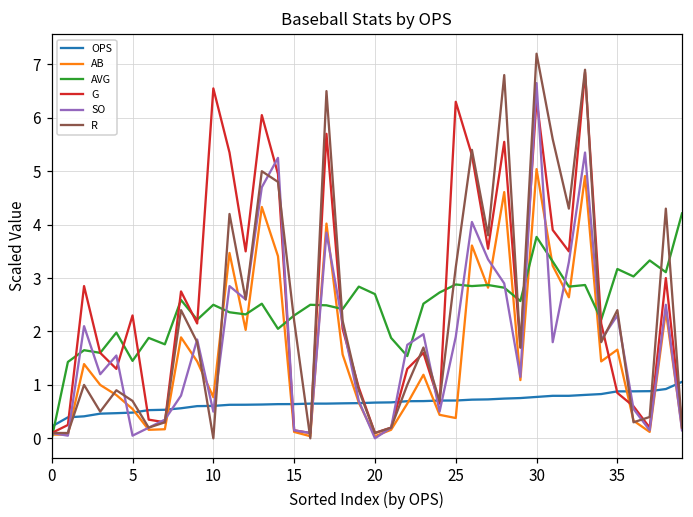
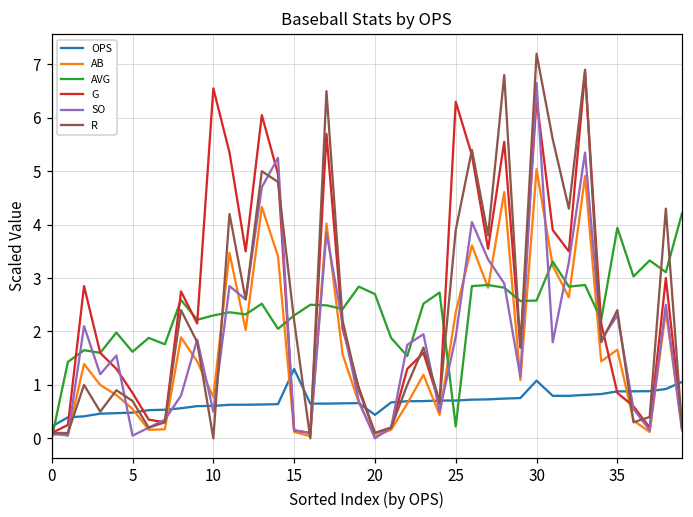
  {
    "OPS": {
      "0": 0.2,
      "5": 0.5,
      "10": 0.6,
-     "15": 0.6,
-     "20": 0.7,
+     "15": 1.3,
+     "20": 0.4,
      "25": 0.7,
-     "30": 0.8
+     "30": 1.1
    },
    "AB": {
      "5": 0.6,
      "10": 0.8,
-     "25": 0.4,
+     "25": 2.4,
      "30": 5.0,
      "35": 1.7
    },
    "AVG": {
      "0": 0.0,
-     "5": 1.5,
-     "10": 2.5,
+     "5": 1.6,
+     "10": 2.3,
      "15": 2.3,
      "20": 2.7,
-     "25": 2.9,
-     "30": 3.8,
-     "35": 3.2
+     "25": 0.2,
+     "30": 2.6,
+     "35": 3.9
    },
    "G": {
-     "5": 2.3,
+     "5": 0.9,
      "10": 6.6,
      "25": 6.3,
      "30": 6.4
    },
    "SO": {
      "5": 0.1,
      "10": 0.5,
      "25": 1.9,
      "30": 6.7,
      "35": 2.3
    },
    "R": {
      "5": 0.7,
      "10": 0.0,
      "15": 2.2,
-     "25": 3.2,
+     "25": 3.9,
      "30": 7.2,
      "35": 2.4
    }
  }
